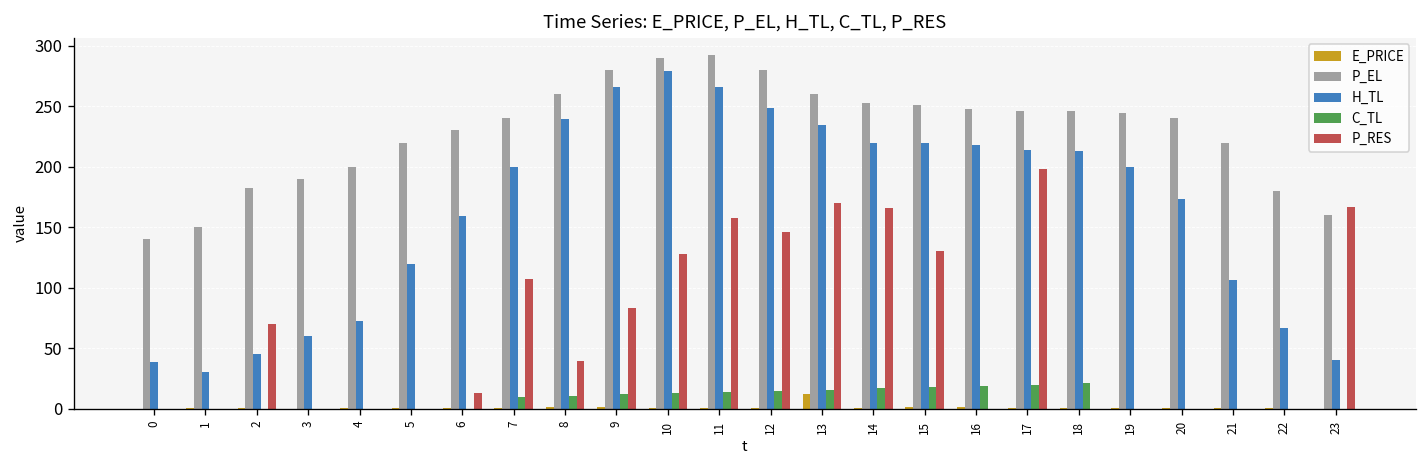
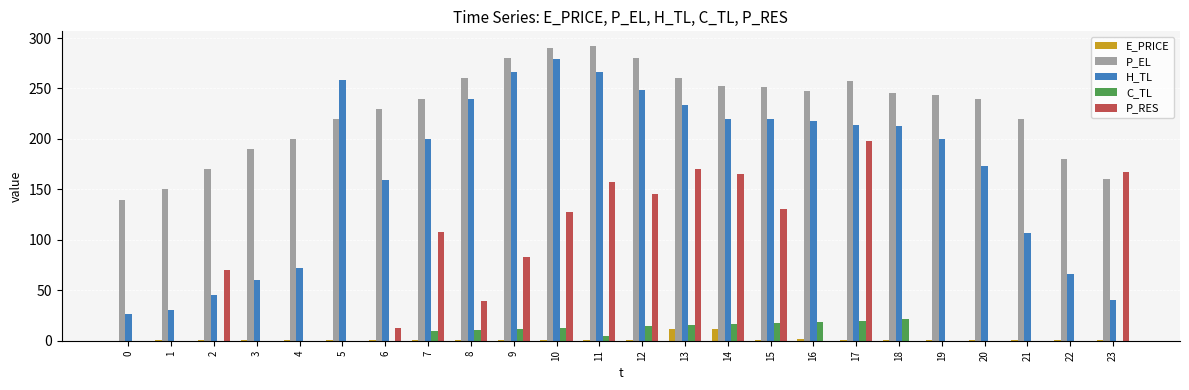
  {
    "E_PRICE": {
      "13": 12,
-     "14": 1
+     "14": 12
    },
    "P_EL": {
      "0": 140,
      "1": 150,
-     "2": 182,
+     "2": 170,
      "3": 190,
      "4": 200,
      "5": 220,
      "6": 230,
      "7": 240,
      "8": 260,
      "9": 280,
      "10": 290,
      "11": 292,
      "12": 280,
      "13": 260,
      "14": 252,
      "15": 251,
      "16": 248,
-     "17": 246,
+     "17": 257,
      "18": 246,
      "19": 244,
      "20": 240,
      "21": 220,
      "22": 180,
      "23": 160
    },
    "H_TL": {
-     "0": 39,
+     "0": 27,
      "1": 31,
      "2": 45,
      "3": 60,
      "4": 72,
-     "5": 120,
+     "5": 259,
      "6": 160,
      "7": 200,
      "8": 239,
      "9": 266,
      "10": 279,
      "11": 266,
      "12": 249,
      "13": 234,
      "14": 219,
      "15": 219,
      "16": 218,
      "17": 214,
      "18": 213,
      "19": 200,
      "20": 173,
      "21": 106,
      "22": 66,
      "23": 40
    },
    "C_TL": {
      "0": 0,
      "1": 0,
      "2": 0,
      "3": 0,
      "4": 0,
      "5": 0,
      "6": 0,
      "7": 10,
      "8": 11,
      "9": 12,
      "10": 13,
-     "11": 14,
+     "11": 5,
      "12": 15,
      "13": 16,
      "14": 17,
      "15": 18,
      "16": 19,
      "17": 20,
      "18": 21,
      "19": 0,
      "20": 0,
      "21": 0,
      "22": 0,
      "23": 0
    },
    "P_RES": {
      "0": 0,
      "1": 0,
      "2": 70,
      "3": 0,
      "4": 0,
      "5": 0,
      "6": 13,
      "7": 107,
      "8": 40,
      "9": 83,
      "10": 128,
      "11": 157,
      "12": 146,
      "13": 170,
      "14": 166,
      "15": 131,
      "16": 0,
      "17": 198,
      "18": 0,
      "19": 0,
      "20": 0,
      "21": 0,
      "22": 0,
      "23": 167
    }
  }
